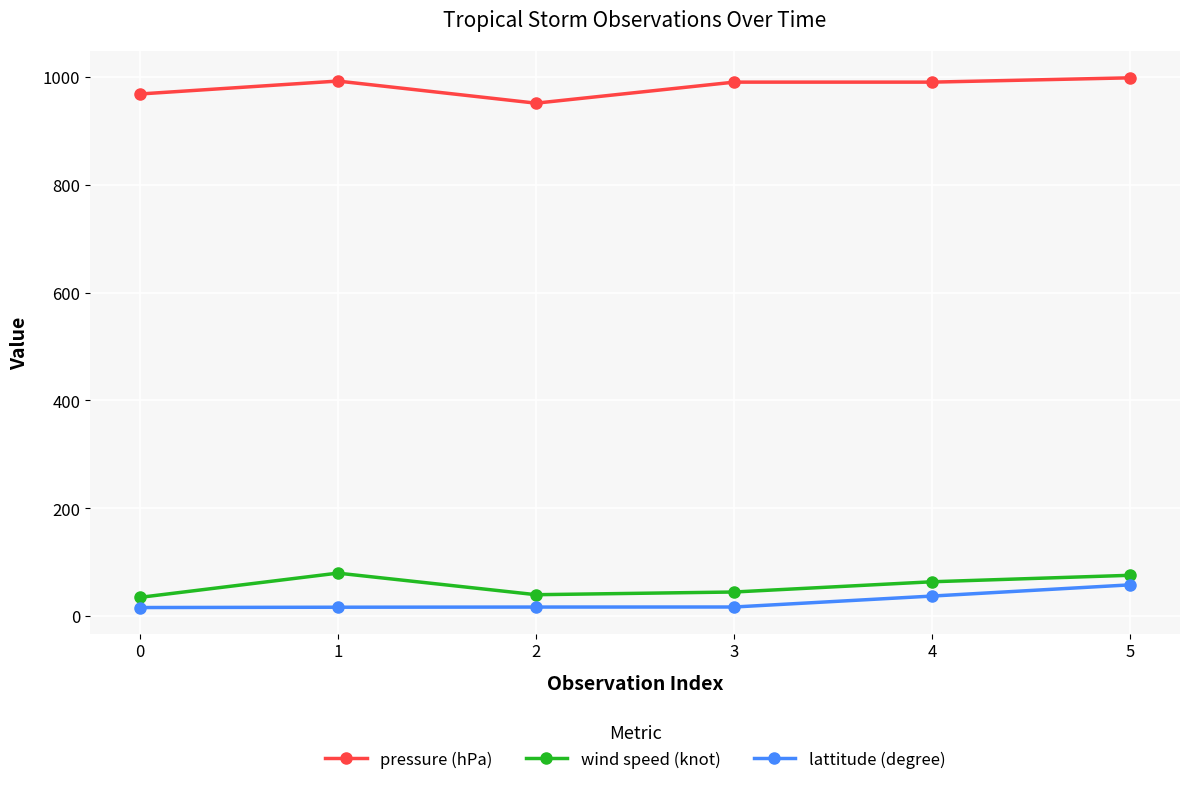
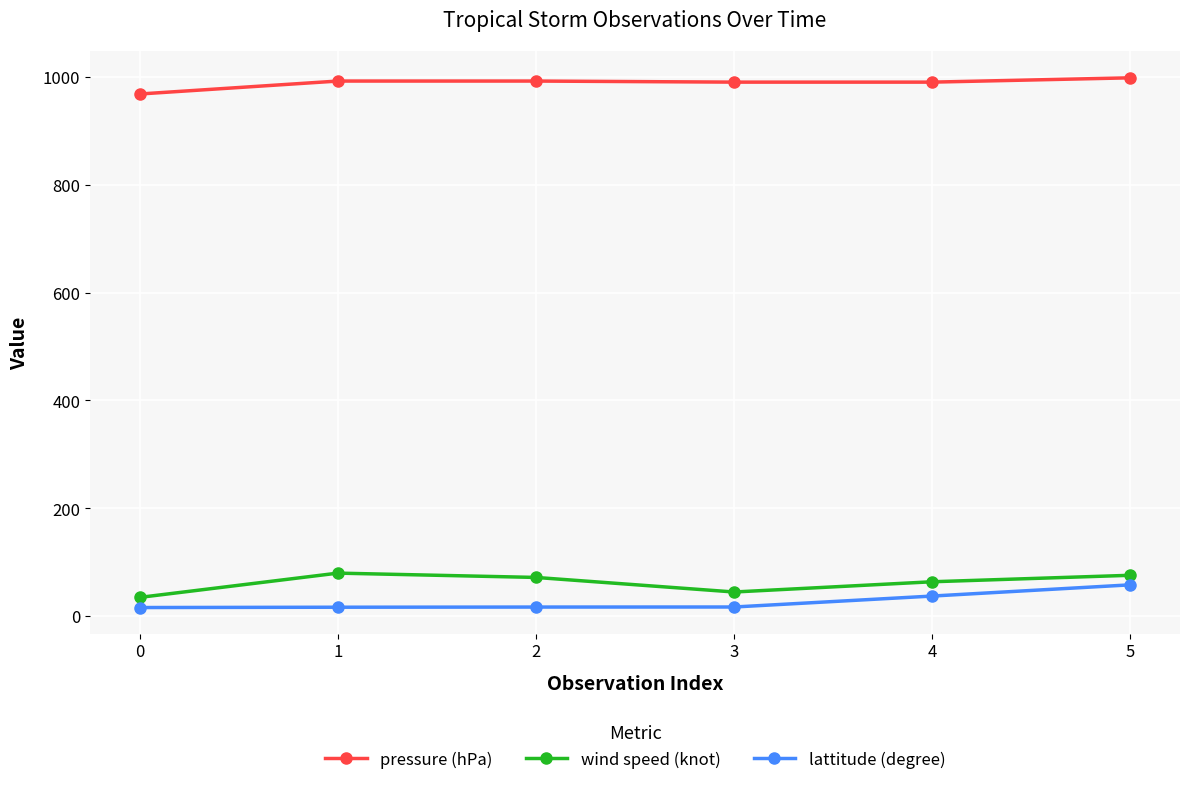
  {
    "pressure (hPa)": {
      "0": 970,
      "1": 990,
-     "2": 950,
+     "2": 990,
      "3": 990,
      "4": 990,
      "5": 1000
    },
    "wind speed (knot)": {
      "0": 40,
      "1": 80,
-     "2": 40,
+     "2": 70,
      "3": 50,
      "4": 60,
      "5": 80
    },
    "lattitude (degree)": {
      "0": 20,
      "1": 20,
      "2": 20,
      "3": 20,
      "4": 40,
      "5": 60
    }
  }
